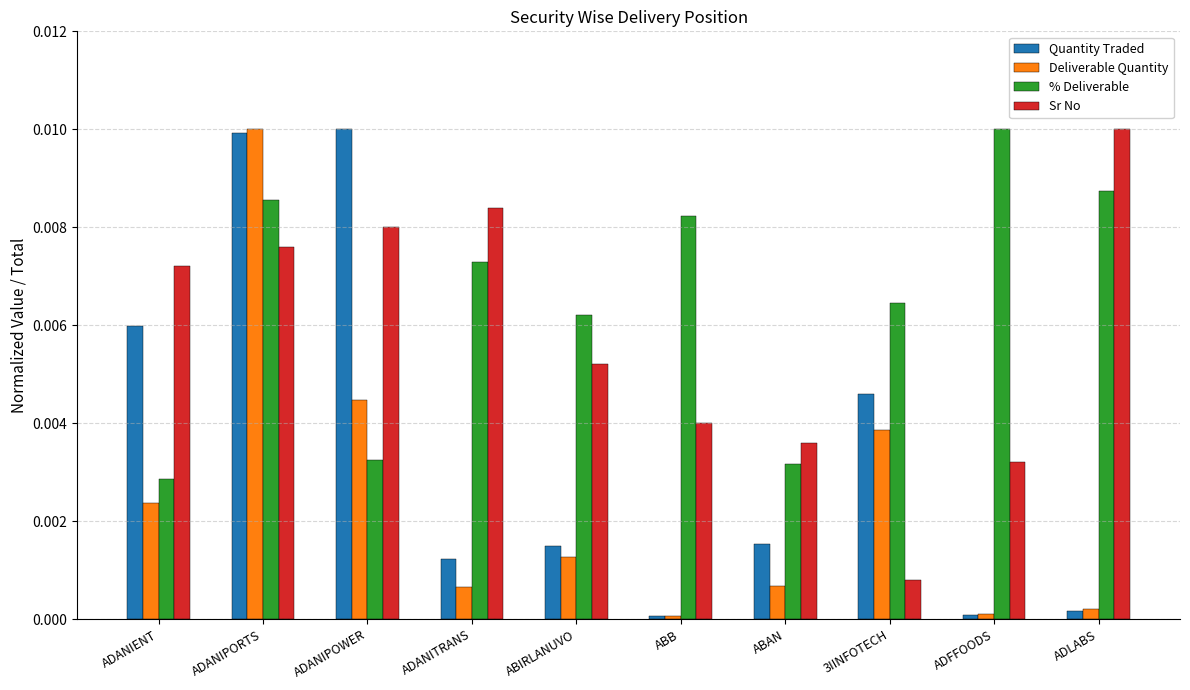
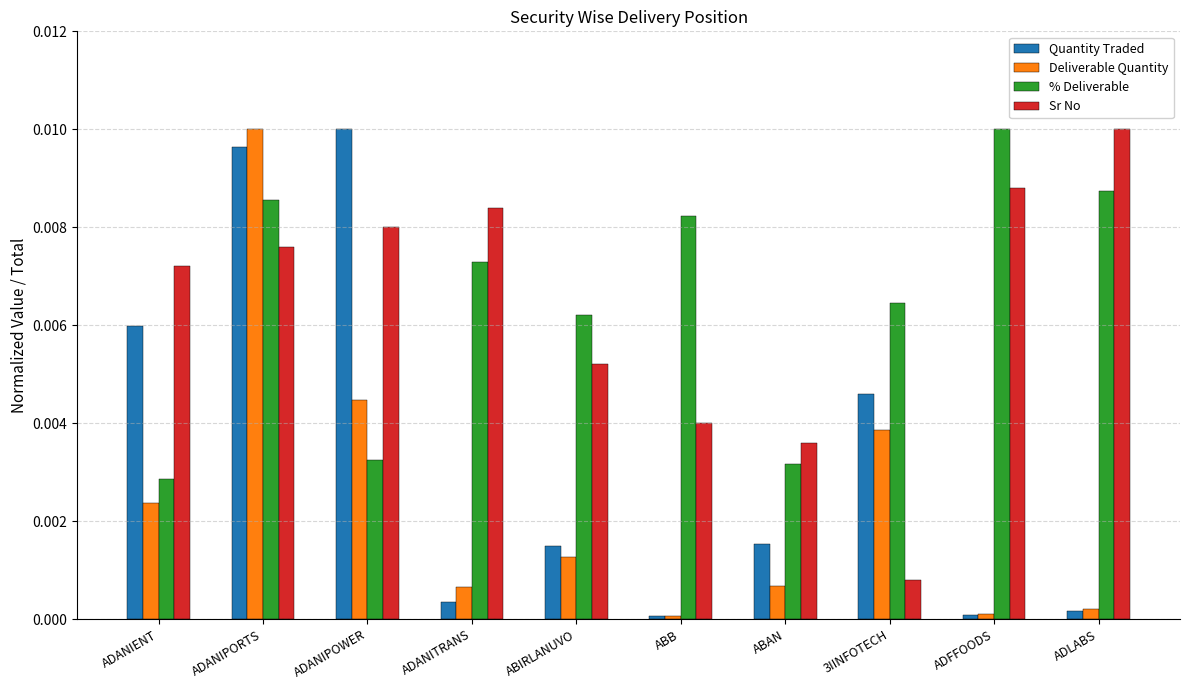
  {
    "Quantity Traded": {
      "ADANIENT": 0.0060,
-     "ADANIPORTS": 0.0099,
+     "ADANIPORTS": 0.0096,
      "ADANIPOWER": 0.0100,
-     "ADANITRANS": 0.0012,
+     "ADANITRANS": 0.0003,
      "ABIRLANUVO": 0.0015,
      "ABB": 0.0001,
      "ABAN": 0.0015,
      "3IINFOTECH": 0.0046,
      "ADFFOODS": 0.0001,
      "ADLABS": 0.0002
    },
    "Deliverable Quantity": {
      "ADANIENT": 0.0024,
      "ADANIPORTS": 0.0100,
      "ADANIPOWER": 0.0045,
      "ADANITRANS": 0.0007,
      "ABIRLANUVO": 0.0013,
      "ABB": 0.0001,
      "ABAN": 0.0007,
      "3IINFOTECH": 0.0039,
      "ADFFOODS": 0.0001,
      "ADLABS": 0.0002
    },
    "% Deliverable": {
      "ADANIENT": 0.0029,
      "ADANIPORTS": 0.0086,
      "ADANIPOWER": 0.0032,
      "ADANITRANS": 0.0073,
      "ABIRLANUVO": 0.0062,
      "ABB": 0.0082,
      "ABAN": 0.0032,
      "3IINFOTECH": 0.0065,
      "ADFFOODS": 0.0100,
      "ADLABS": 0.0087
    },
    "Sr No": {
      "ADANIENT": 0.0072,
      "ADANIPORTS": 0.0076,
      "ADANIPOWER": 0.0080,
      "ADANITRANS": 0.0084,
      "ABIRLANUVO": 0.0052,
      "ABB": 0.0040,
      "ABAN": 0.0036,
      "3IINFOTECH": 0.0008,
-     "ADFFOODS": 0.0032,
+     "ADFFOODS": 0.0088,
      "ADLABS": 0.0100
    }
  }
